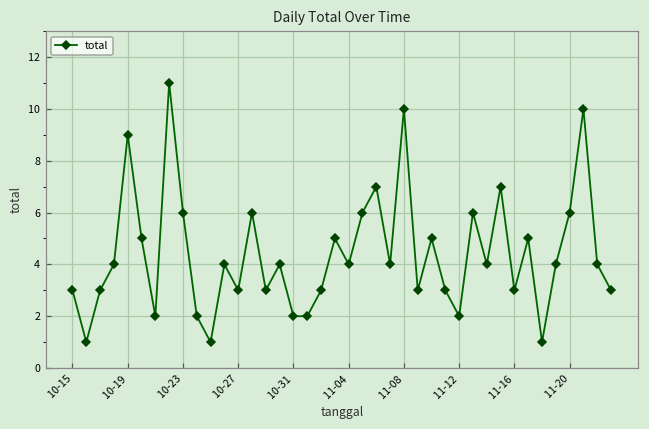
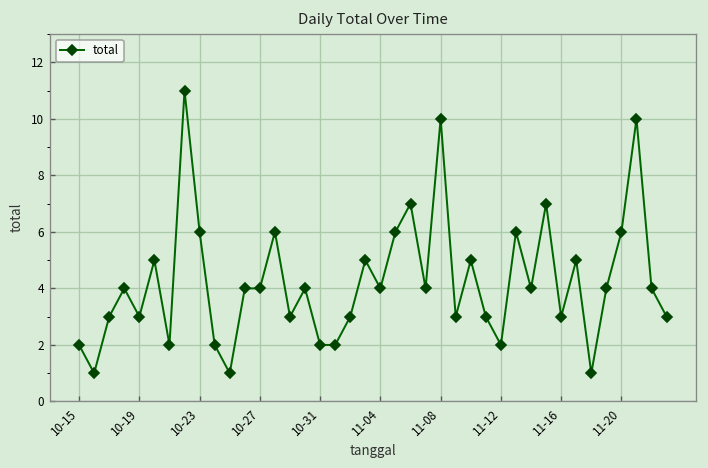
  {
-   "10-15": 3,
-   "10-19": 9,
+   "10-15": 2,
+   "10-19": 3,
    "10-23": 6,
-   "10-27": 3,
+   "10-27": 4,
    "10-31": 2,
    "11-04": 4,
    "11-08": 10,
    "11-12": 2,
    "11-16": 3,
    "11-20": 6
  }
